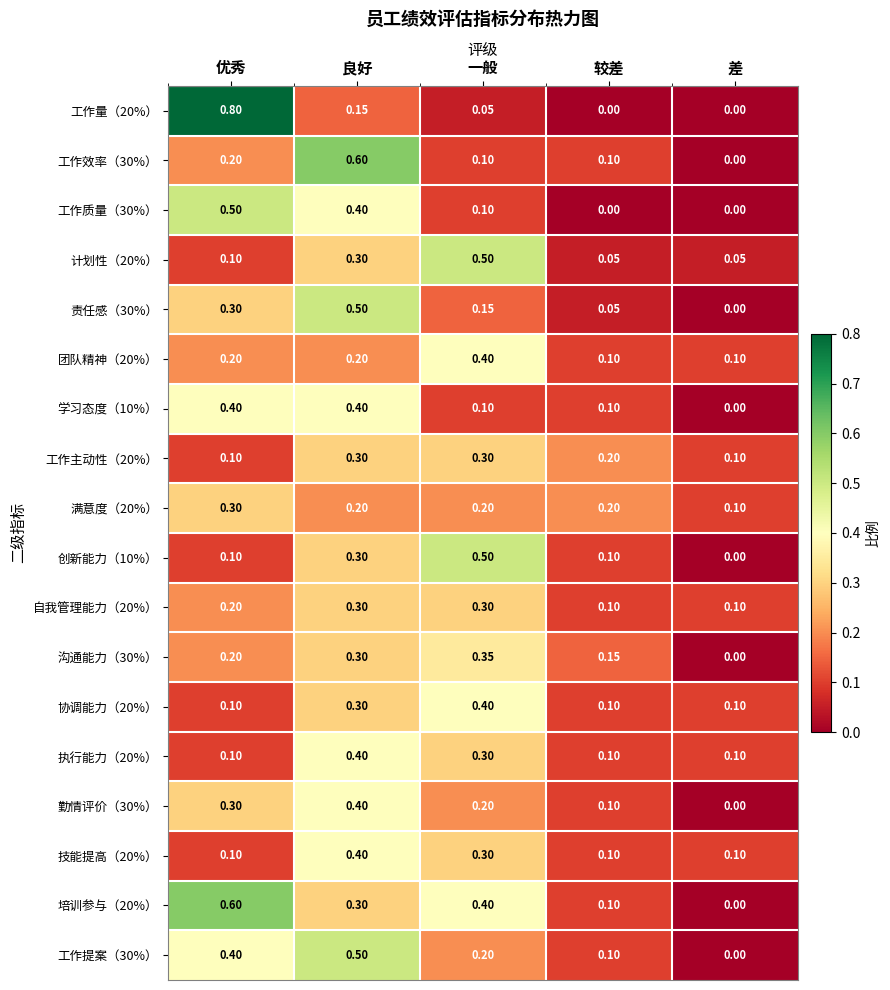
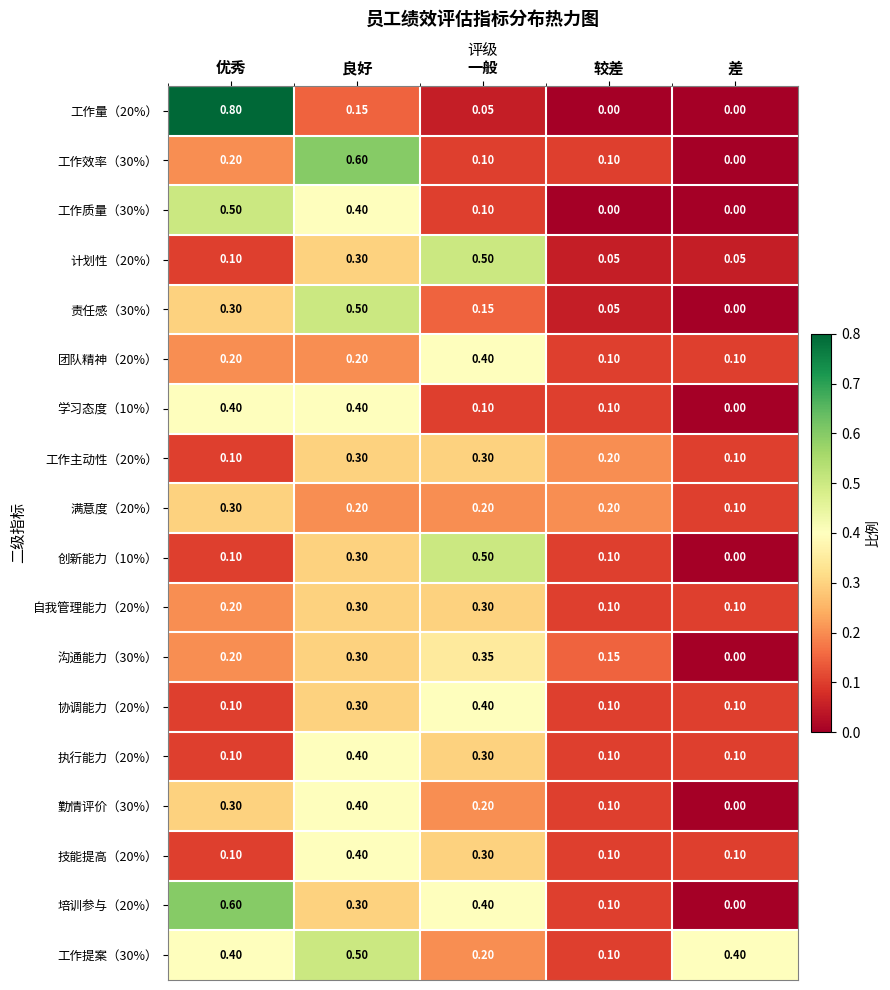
  {
    "工作量（20%）": {
      "优秀": 0.80,
      "良好": 0.15,
      "一般": 0.05,
      "较差": 0.00,
      "差": 0.00
    },
    "工作效率（30%）": {
      "优秀": 0.20,
      "良好": 0.60,
      "一般": 0.10,
      "较差": 0.10,
      "差": 0.00
    },
    "工作质量（30%）": {
      "优秀": 0.50,
      "良好": 0.40,
      "一般": 0.10,
      "较差": 0.00,
      "差": 0.00
    },
    "计划性（20%）": {
      "优秀": 0.10,
      "良好": 0.30,
      "一般": 0.50,
      "较差": 0.05,
      "差": 0.05
    },
    "责任感（30%）": {
      "优秀": 0.30,
      "良好": 0.50,
      "一般": 0.15,
      "较差": 0.05,
      "差": 0.00
    },
    "团队精神（20%）": {
      "优秀": 0.20,
      "良好": 0.20,
      "一般": 0.40,
      "较差": 0.10,
      "差": 0.10
    },
    "学习态度（10%）": {
      "优秀": 0.40,
      "良好": 0.40,
      "一般": 0.10,
      "较差": 0.10,
      "差": 0.00
    },
    "工作主动性（20%）": {
      "优秀": 0.10,
      "良好": 0.30,
      "一般": 0.30,
      "较差": 0.20,
      "差": 0.10
    },
    "满意度（20%）": {
      "优秀": 0.30,
      "良好": 0.20,
      "一般": 0.20,
      "较差": 0.20,
      "差": 0.10
    },
    "创新能力（10%）": {
      "优秀": 0.10,
      "良好": 0.30,
      "一般": 0.50,
      "较差": 0.10,
      "差": 0.00
    },
    "自我管理能力（20%）": {
      "优秀": 0.20,
      "良好": 0.30,
      "一般": 0.30,
      "较差": 0.10,
      "差": 0.10
    },
    "沟通能力（30%）": {
      "优秀": 0.20,
      "良好": 0.30,
      "一般": 0.35,
      "较差": 0.15,
      "差": 0.00
    },
    "协调能力（20%）": {
      "优秀": 0.10,
      "良好": 0.30,
      "一般": 0.40,
      "较差": 0.10,
      "差": 0.10
    },
    "执行能力（20%）": {
      "优秀": 0.10,
      "良好": 0.40,
      "一般": 0.30,
      "较差": 0.10,
      "差": 0.10
    },
    "勤情评价（30%）": {
      "优秀": 0.30,
      "良好": 0.40,
      "一般": 0.20,
      "较差": 0.10,
      "差": 0.00
    },
    "技能提高（20%）": {
      "优秀": 0.10,
      "良好": 0.40,
      "一般": 0.30,
      "较差": 0.10,
      "差": 0.10
    },
    "培训参与（20%）": {
      "优秀": 0.60,
      "良好": 0.30,
      "一般": 0.40,
      "较差": 0.10,
      "差": 0.00
    },
    "工作提案（30%）": {
      "优秀": 0.40,
      "良好": 0.50,
      "一般": 0.20,
      "较差": 0.10,
-     "差": 0.00
+     "差": 0.40
    }
  }
